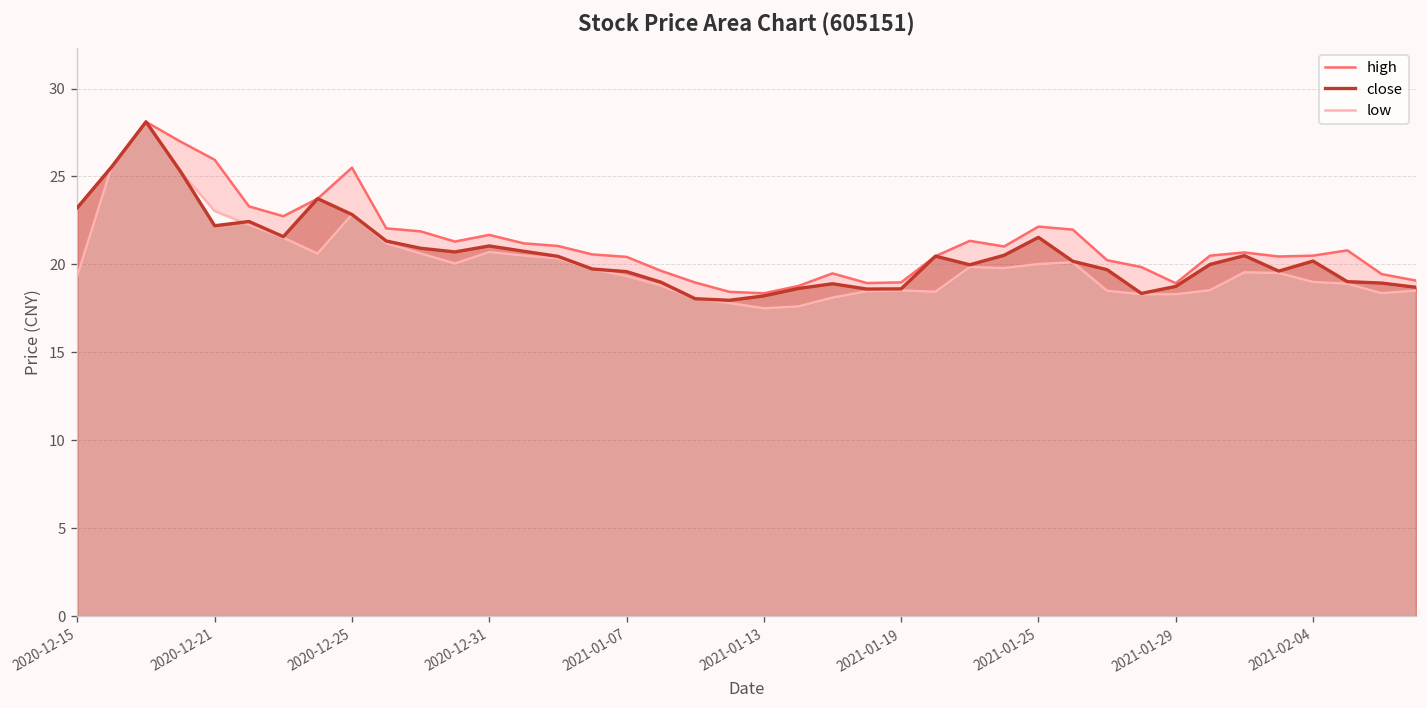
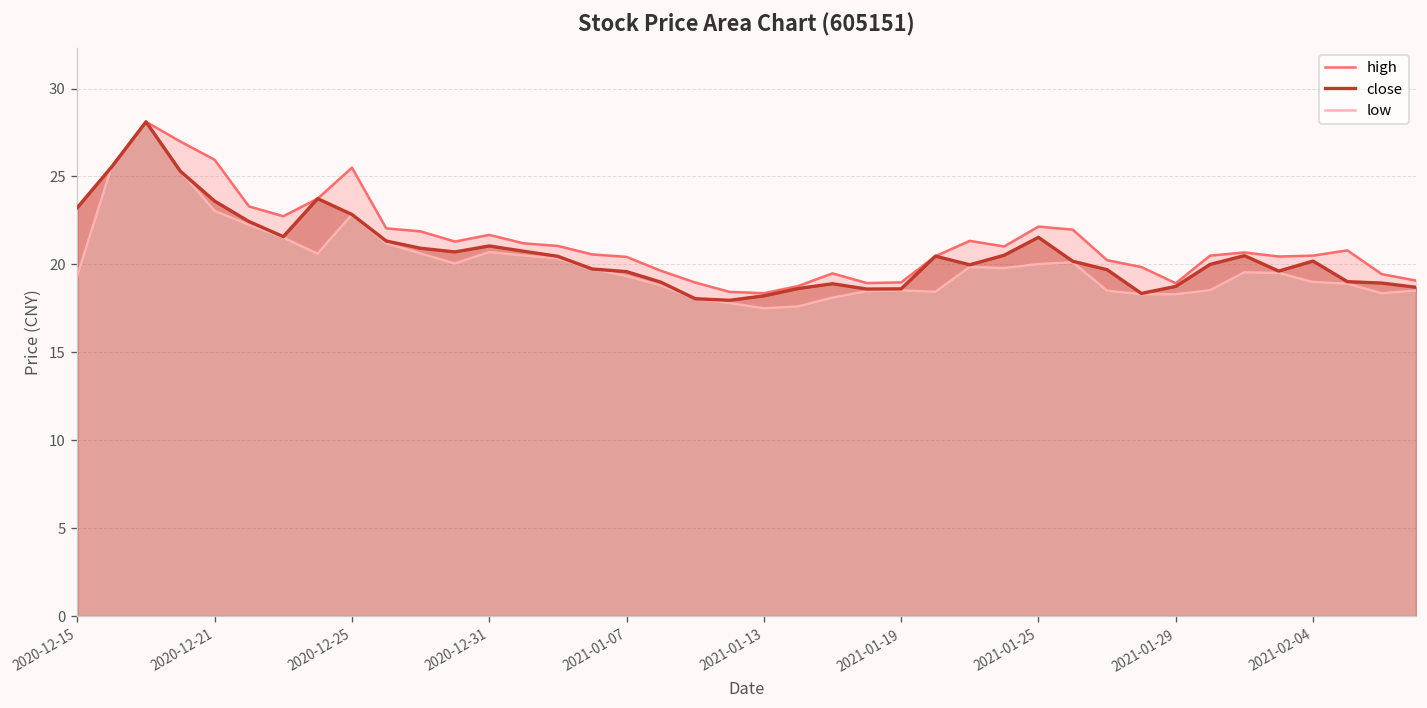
  {
    "high": {
      "2020-12-21": 26.0,
      "2020-12-25": 25.5,
      "2020-12-31": 21.7,
      "2021-01-07": 20.4,
      "2021-01-19": 19.0,
      "2021-01-25": 22.2,
      "2021-01-29": 18.9,
      "2021-02-04": 20.5
    },
    "close": {
-     "2020-12-21": 22.2,
+     "2020-12-21": 23.6,
      "2020-12-31": 21.1,
      "2021-01-07": 19.6,
      "2021-01-25": 21.5,
      "2021-01-29": 18.8,
      "2021-02-04": 20.2
    },
    "low": {
      "2020-12-15": 19.4,
      "2020-12-21": 23.0,
      "2020-12-31": 20.7,
      "2021-01-07": 19.3,
      "2021-01-13": 17.5,
      "2021-01-25": 20.0,
      "2021-01-29": 18.3,
      "2021-02-04": 19.0
    }
  }
